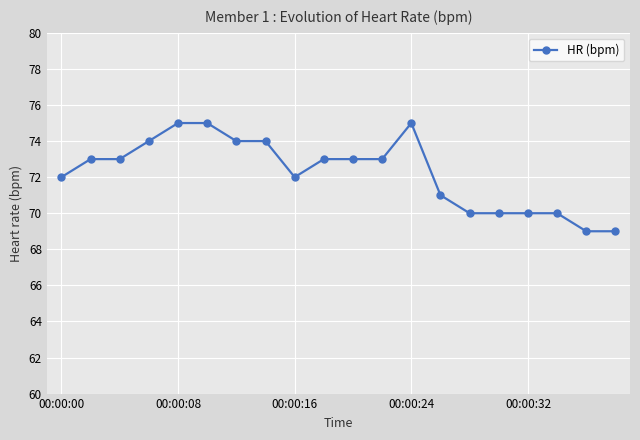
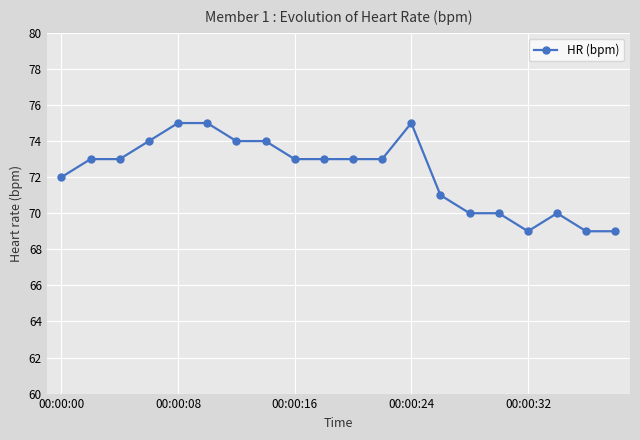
  {
    "00:00:00": 72,
    "00:00:08": 75,
-   "00:00:16": 72,
+   "00:00:16": 73,
    "00:00:24": 75,
-   "00:00:32": 70
+   "00:00:32": 69
  }
